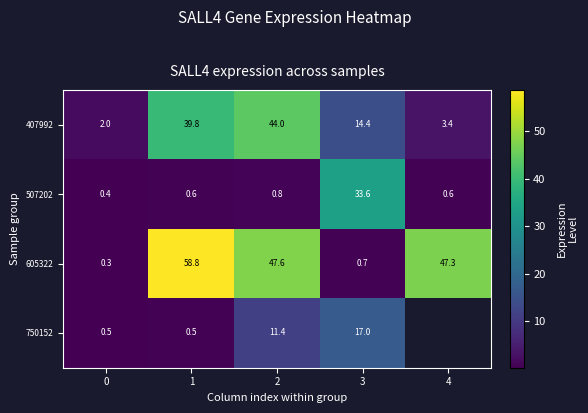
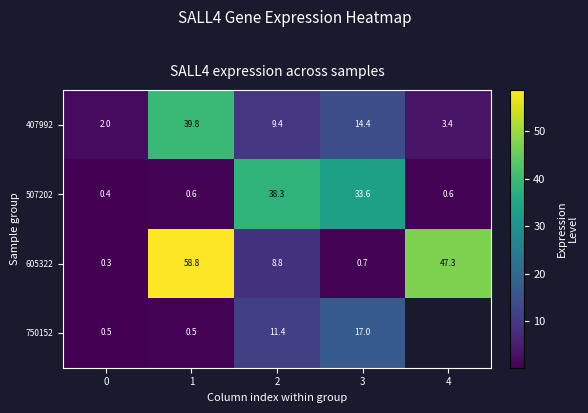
  {
    "407992": {
      "0": 2.0,
      "1": 39.8,
-     "2": 44.0,
+     "2": 9.4,
      "3": 14.4,
      "4": 3.4
    },
    "507202": {
      "0": 0.4,
      "1": 0.6,
-     "2": 0.8,
+     "2": 38.3,
      "3": 33.6,
      "4": 0.6
    },
    "605322": {
      "0": 0.3,
      "1": 58.8,
-     "2": 47.6,
+     "2": 8.8,
      "3": 0.7,
      "4": 47.3
    },
    "750152": {
      "0": 0.5,
      "1": 0.5,
      "2": 11.4,
      "3": 17.0
    }
  }
